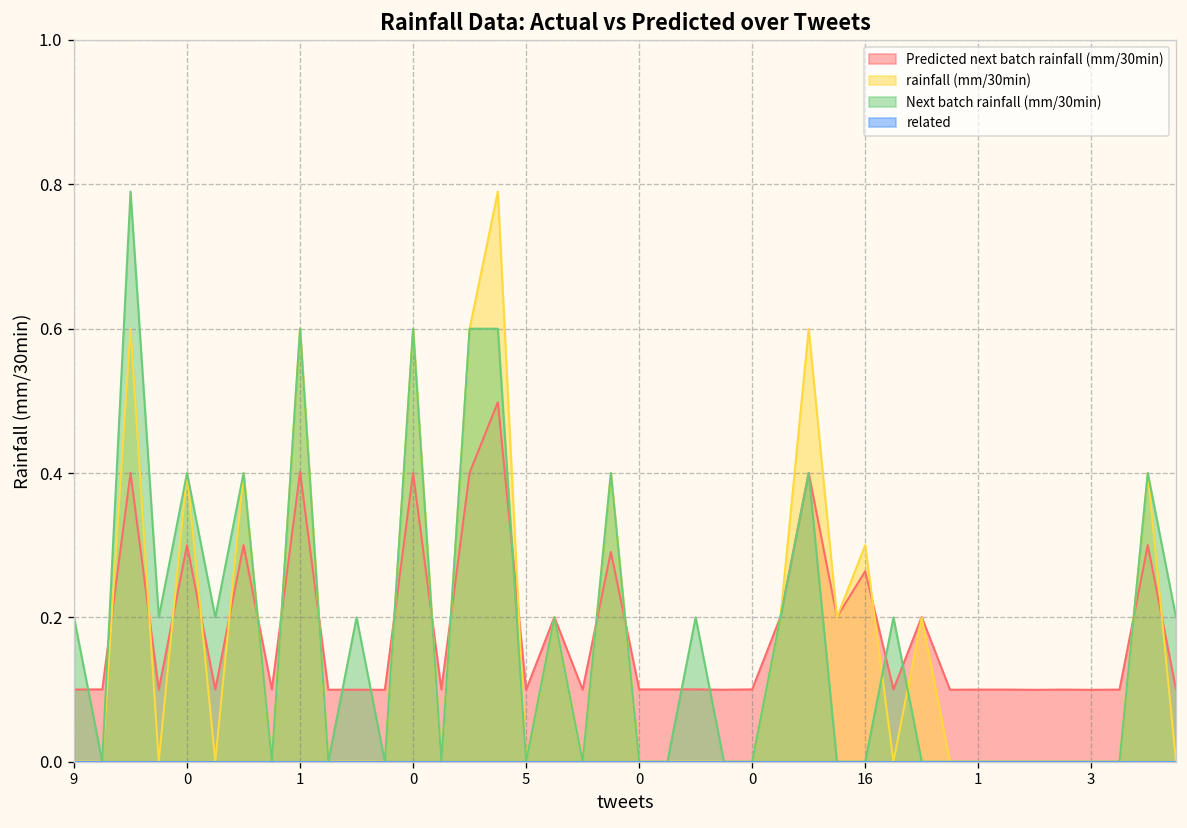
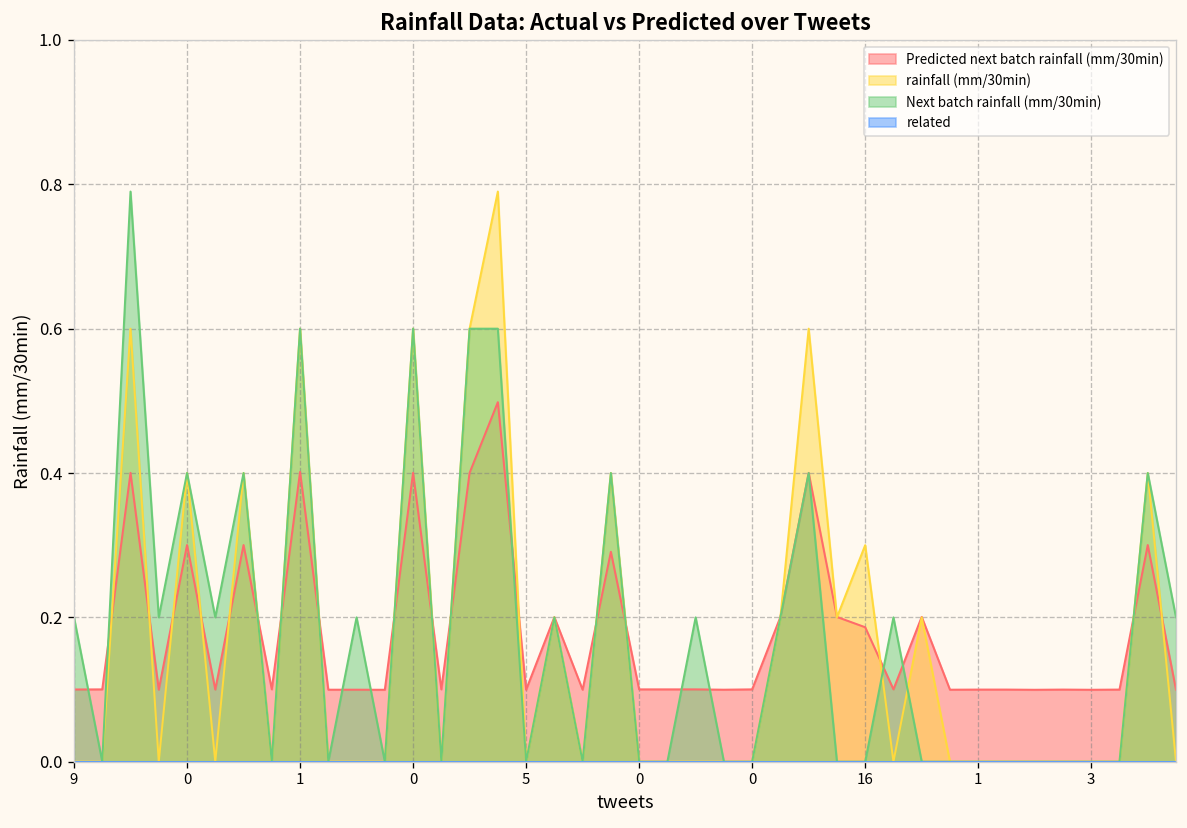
  {
    "Predicted next batch rainfall (mm/30min)": {
-     "16": 0.26
+     "16": 0.19
    },
    "rainfall (mm/30min)": {
      "16": 0.30
    }
  }
